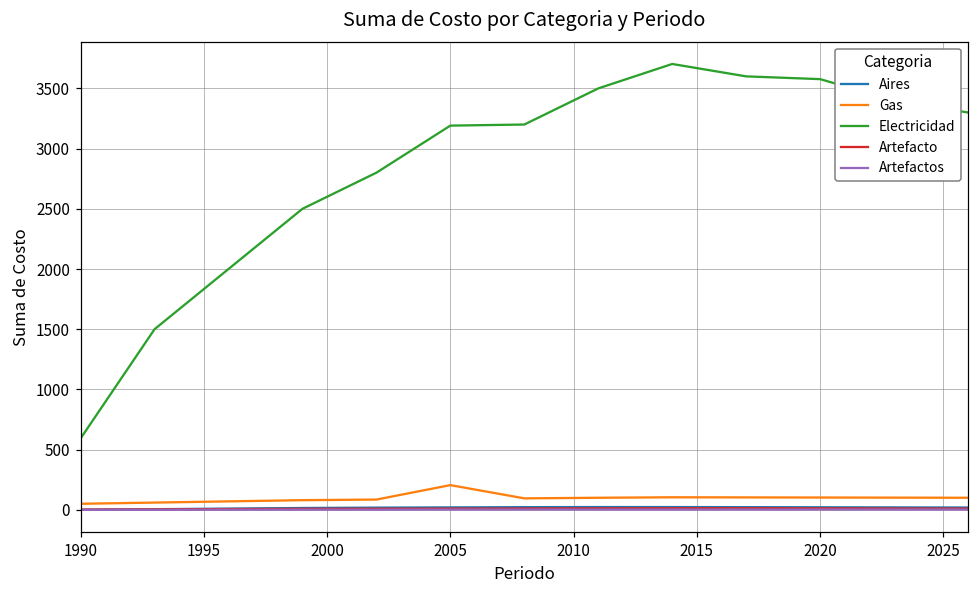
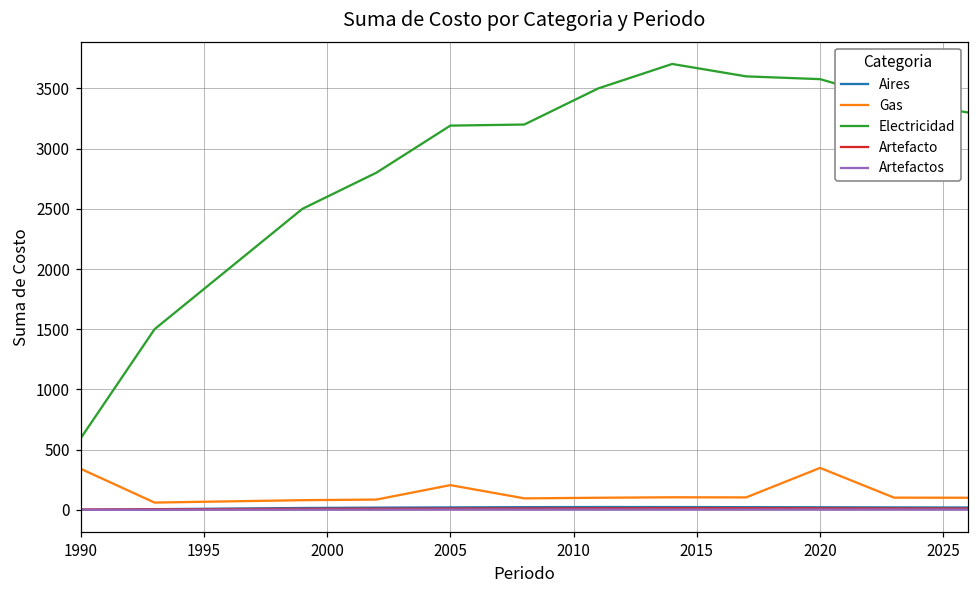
  {
    "Gas": {
-     "1990": 50,
+     "1990": 340,
      "2005": 210,
-     "2020": 100
+     "2020": 350
    },
    "Electricidad": {
      "1990": 590,
      "2005": 3190,
      "2020": 3580
    }
  }
